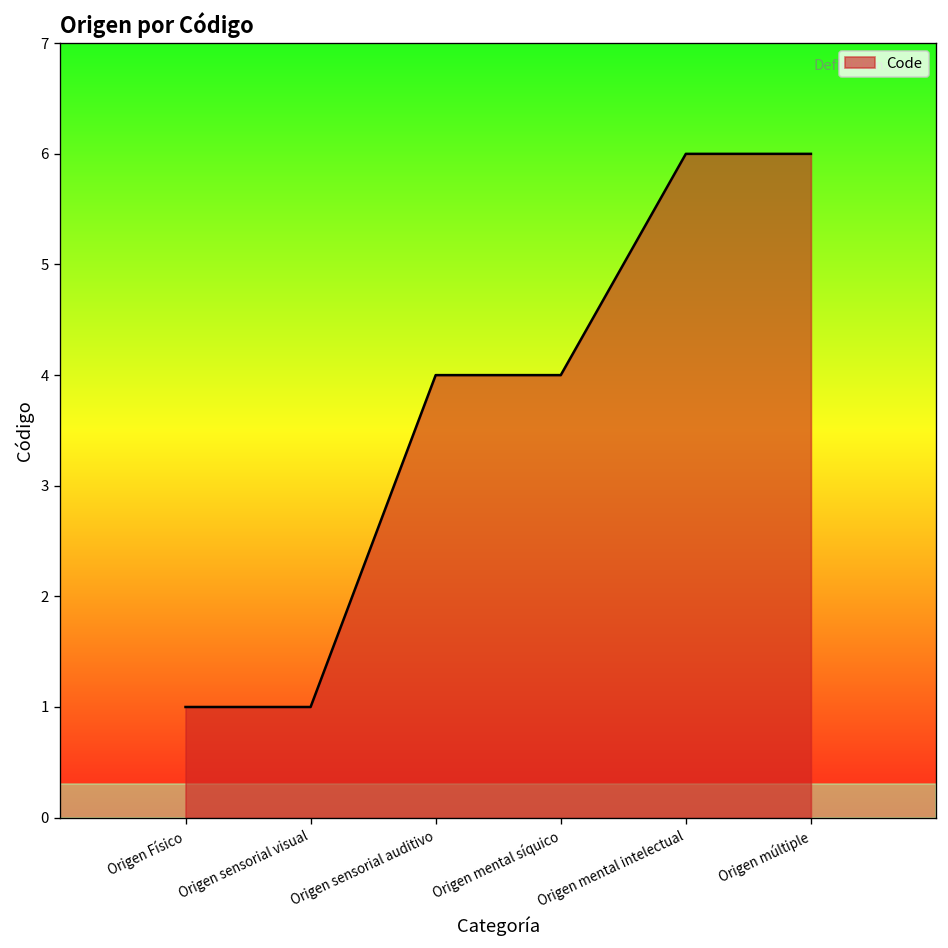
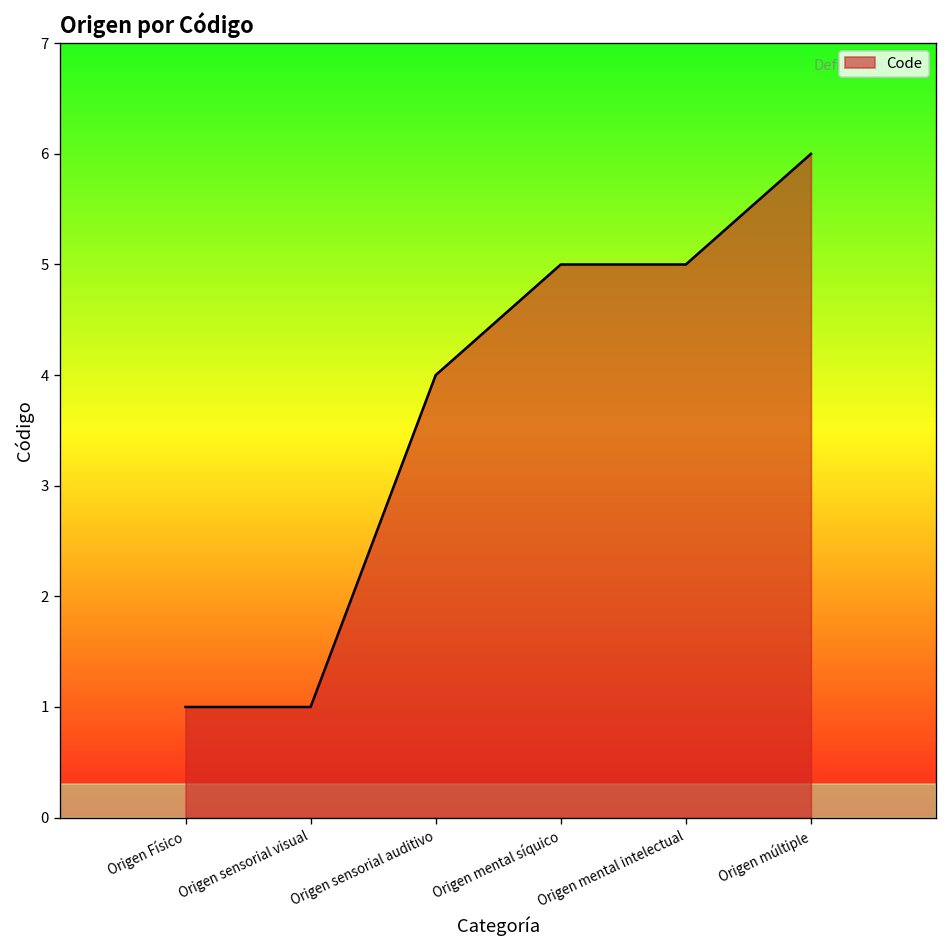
  {
    "Origen Físico": 1,
    "Origen sensorial visual": 1,
    "Origen sensorial auditivo": 4,
-   "Origen mental síquico": 4,
-   "Origen mental intelectual": 6,
+   "Origen mental síquico": 5,
+   "Origen mental intelectual": 5,
    "Origen múltiple": 6
  }
